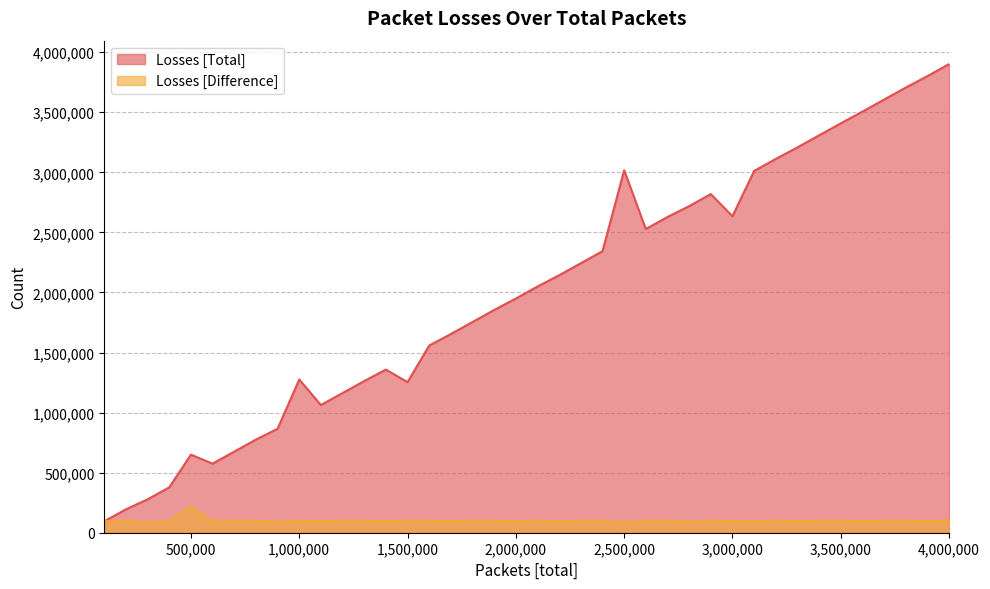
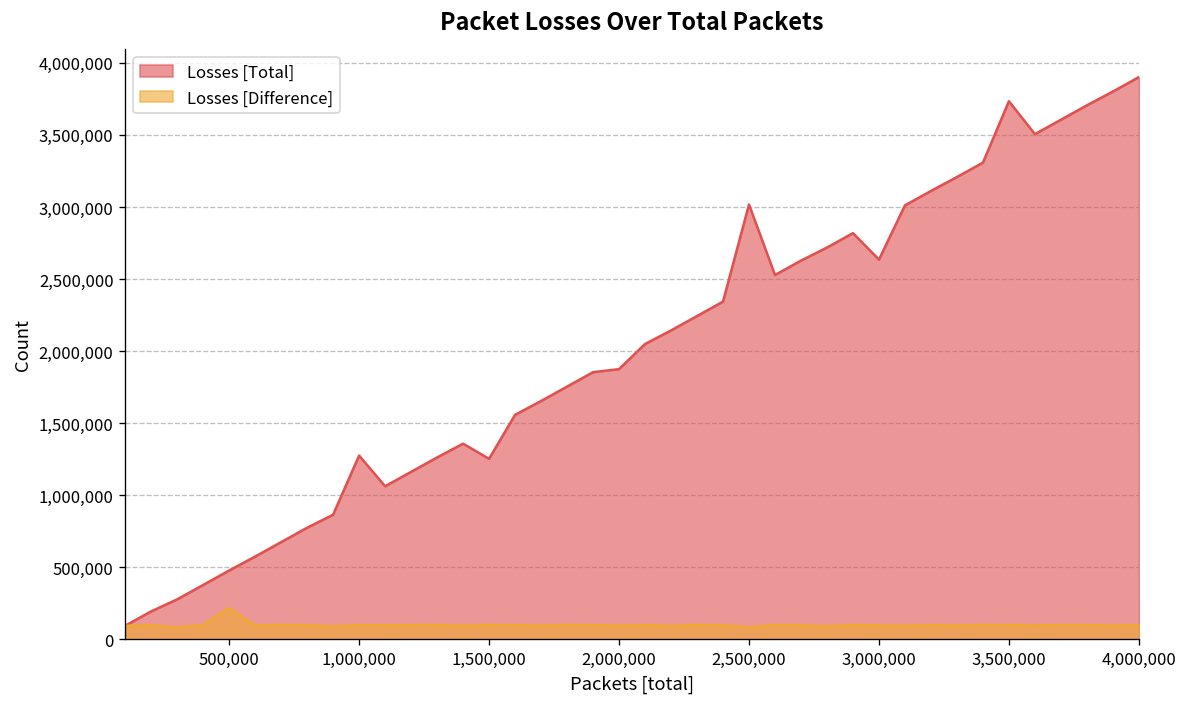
  {
    "Losses [Total]": {
-     "500,000": "650,000",
+     "500,000": "480,000",
      "1,000,000": "1,280,000",
      "1,500,000": "1,250,000",
-     "2,000,000": "1,950,000",
+     "2,000,000": "1,880,000",
      "2,500,000": "3,020,000",
      "3,000,000": "2,640,000",
-     "3,500,000": "3,410,000",
+     "3,500,000": "3,730,000",
      "4,000,000": "3,900,000"
    },
    "Losses [Difference]": {
      "500,000": "220,000",
      "1,000,000": "100,000",
      "1,500,000": "100,000",
      "2,000,000": "100,000",
      "2,500,000": "80,000",
      "3,000,000": "100,000",
      "3,500,000": "100,000",
      "4,000,000": "100,000"
    }
  }
